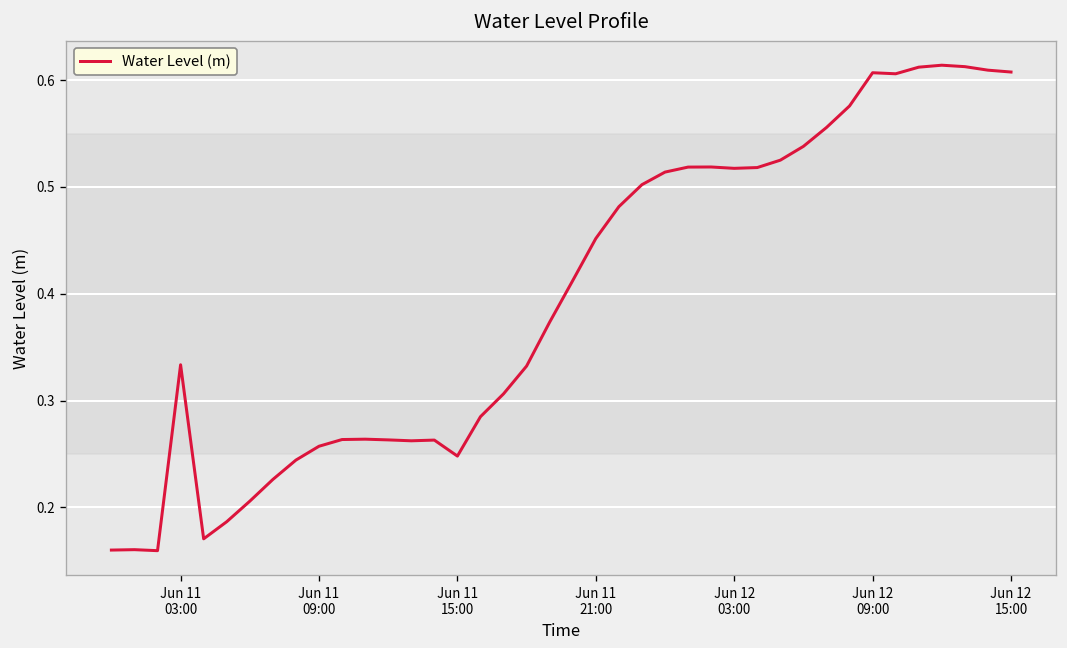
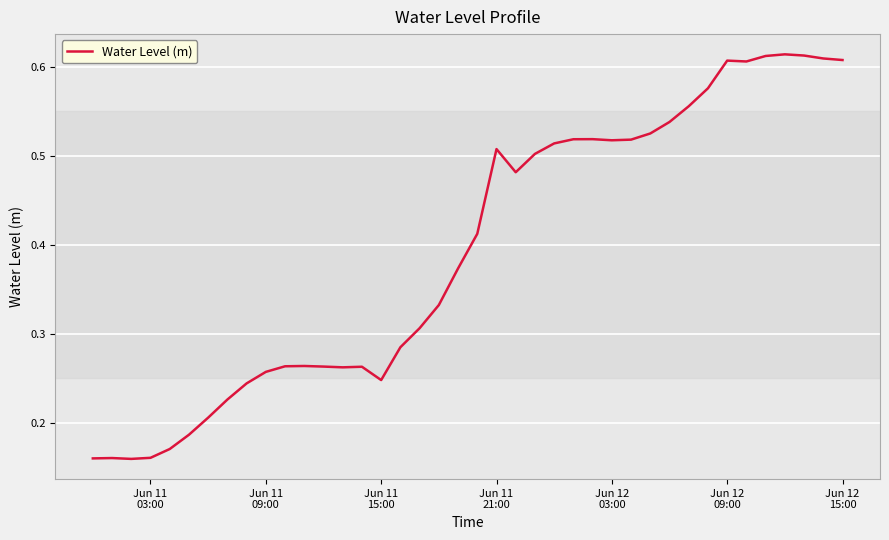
  {
-   "Jun 11 03:00": 0.33,
+   "Jun 11 03:00": 0.16,
    "Jun 11 09:00": 0.26,
    "Jun 11 15:00": 0.25,
-   "Jun 11 21:00": 0.45,
+   "Jun 11 21:00": 0.51,
    "Jun 12 03:00": 0.52,
    "Jun 12 09:00": 0.61,
    "Jun 12 15:00": 0.61
  }
